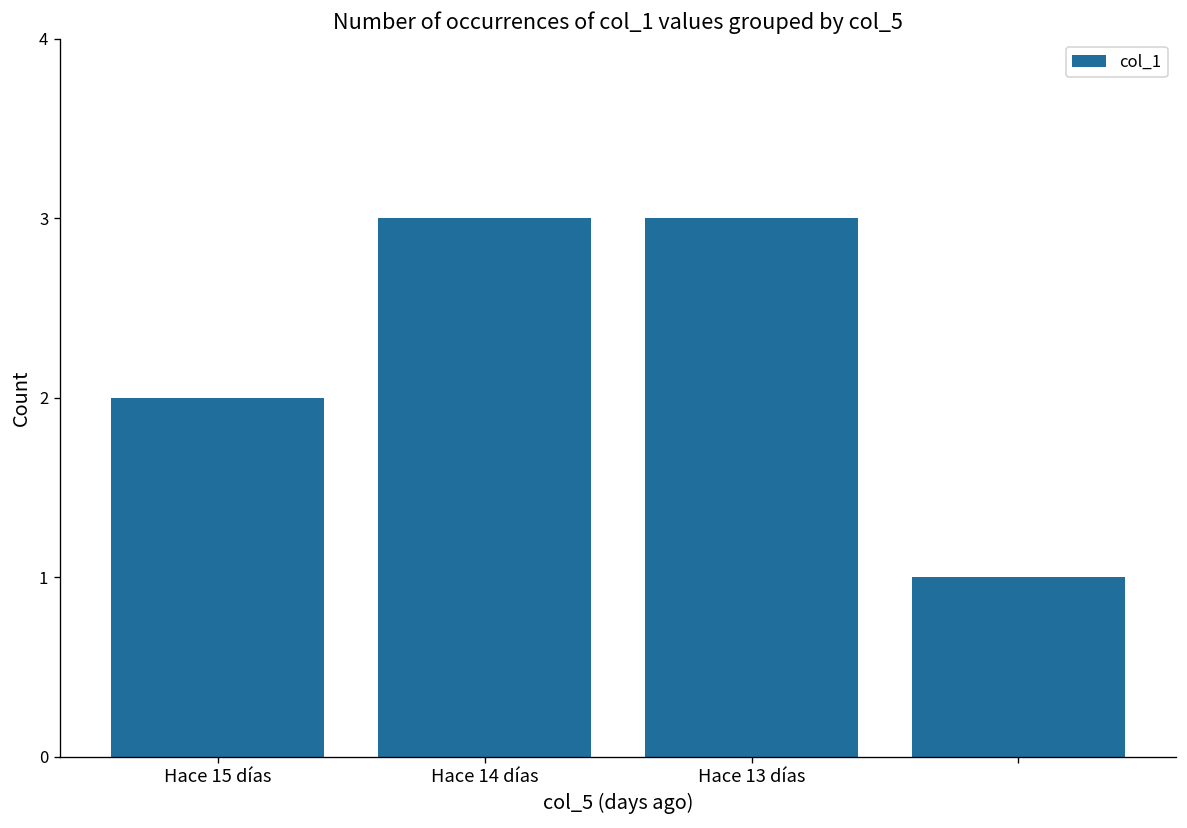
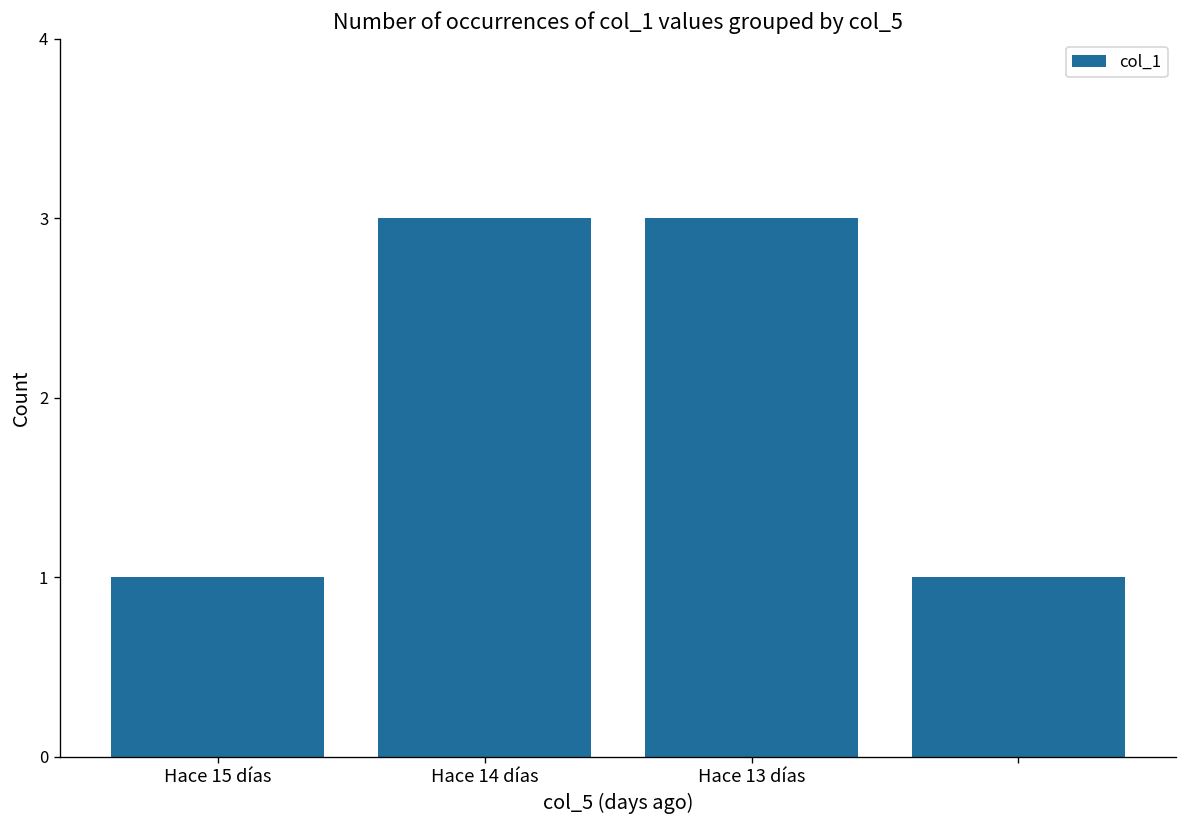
  {
-   "Hace 15 días": 2,
+   "Hace 15 días": 1,
    "Hace 14 días": 3,
    "Hace 13 días": 3
  }
